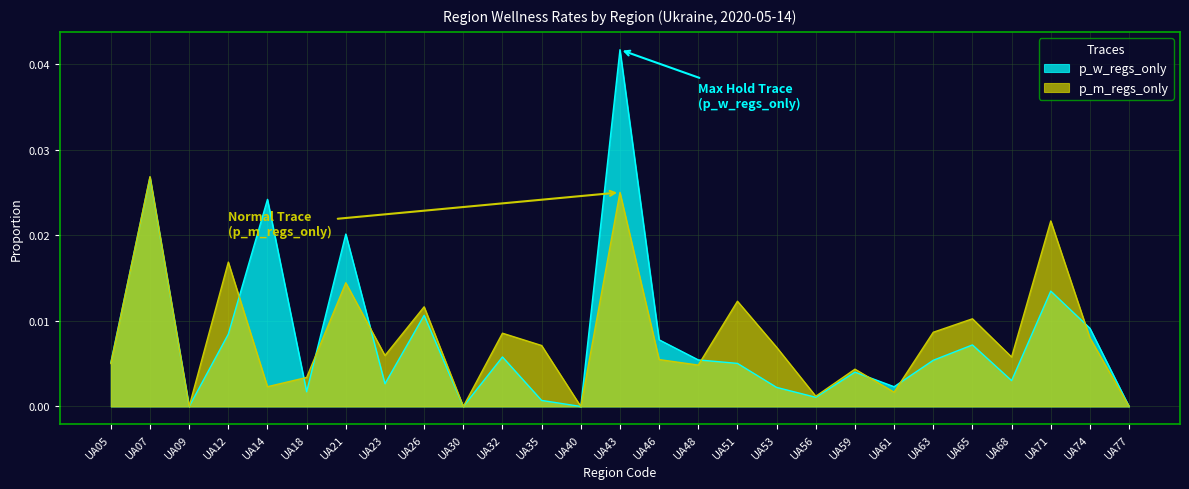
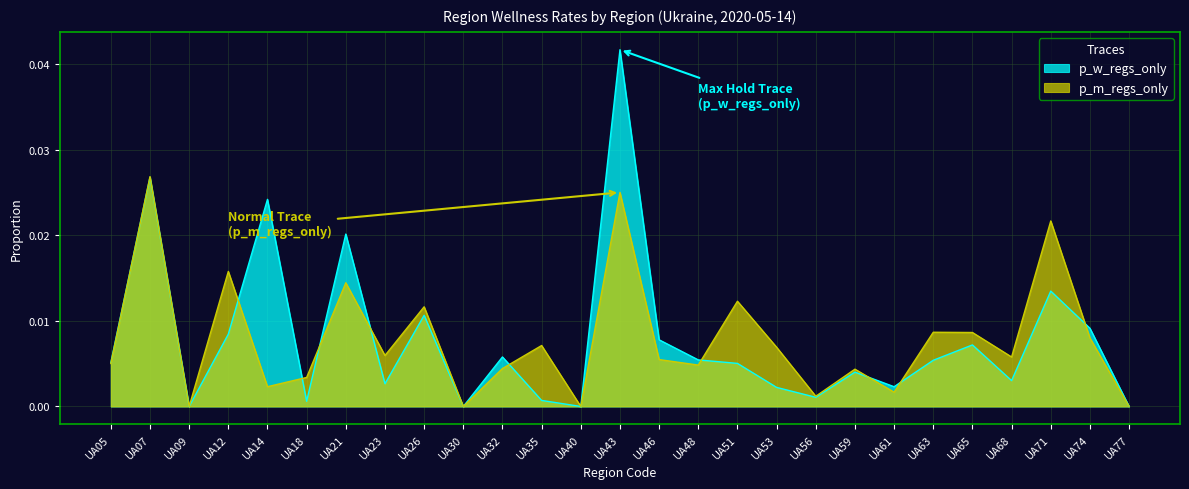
  {
    "p_w_regs_only": {
      "UA12": 0.008,
      "UA14": 0.024,
-     "UA18": 0.002,
+     "UA18": 0.001,
      "UA21": 0.020,
      "UA23": 0.003,
      "UA26": 0.011,
      "UA32": 0.006,
      "UA35": 0.001,
      "UA43": 0.042,
      "UA46": 0.008,
      "UA48": 0.005,
      "UA51": 0.005,
      "UA53": 0.002,
      "UA59": 0.004,
      "UA61": 0.002,
      "UA63": 0.005,
      "UA65": 0.007,
      "UA68": 0.003,
      "UA71": 0.013,
      "UA74": 0.009
    },
    "p_m_regs_only": {
-     "UA12": 0.017,
+     "UA12": 0.016,
      "UA14": 0.002,
      "UA18": 0.003,
      "UA21": 0.014,
      "UA23": 0.006,
      "UA26": 0.012,
-     "UA32": 0.009,
+     "UA32": 0.004,
      "UA35": 0.007,
      "UA43": 0.025,
      "UA46": 0.005,
      "UA48": 0.005,
      "UA51": 0.012,
      "UA53": 0.007,
      "UA59": 0.004,
      "UA61": 0.002,
      "UA63": 0.009,
-     "UA65": 0.010,
+     "UA65": 0.009,
      "UA68": 0.006,
      "UA71": 0.022,
      "UA74": 0.008
    }
  }
